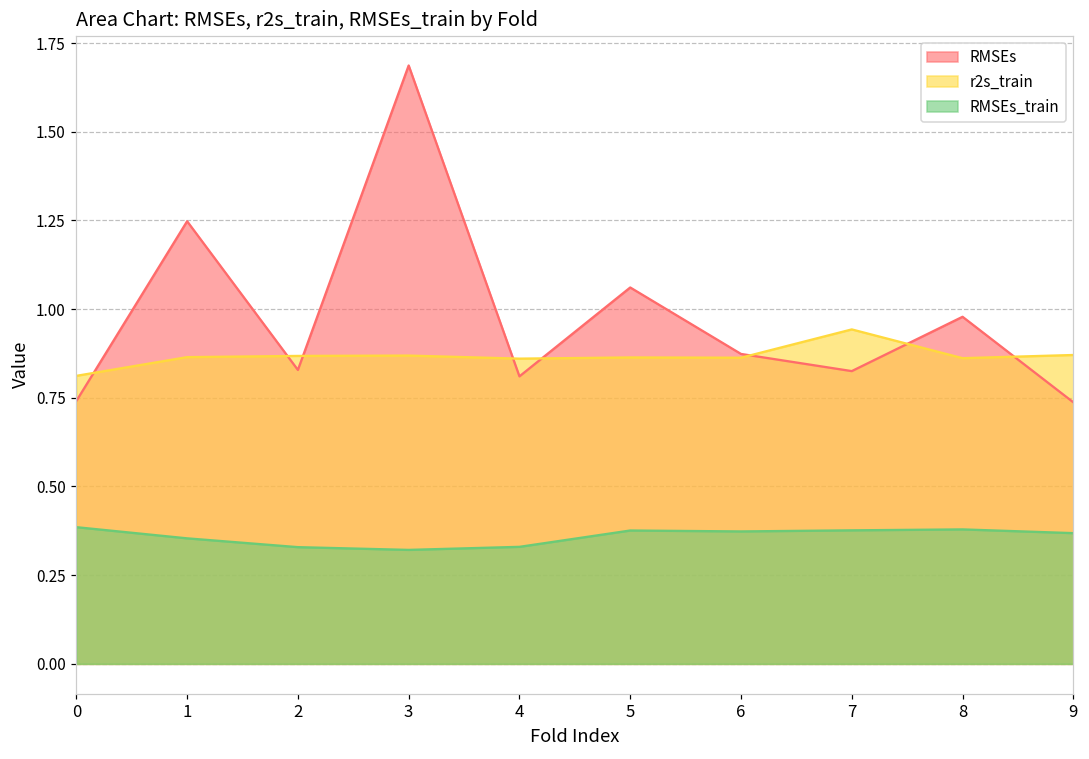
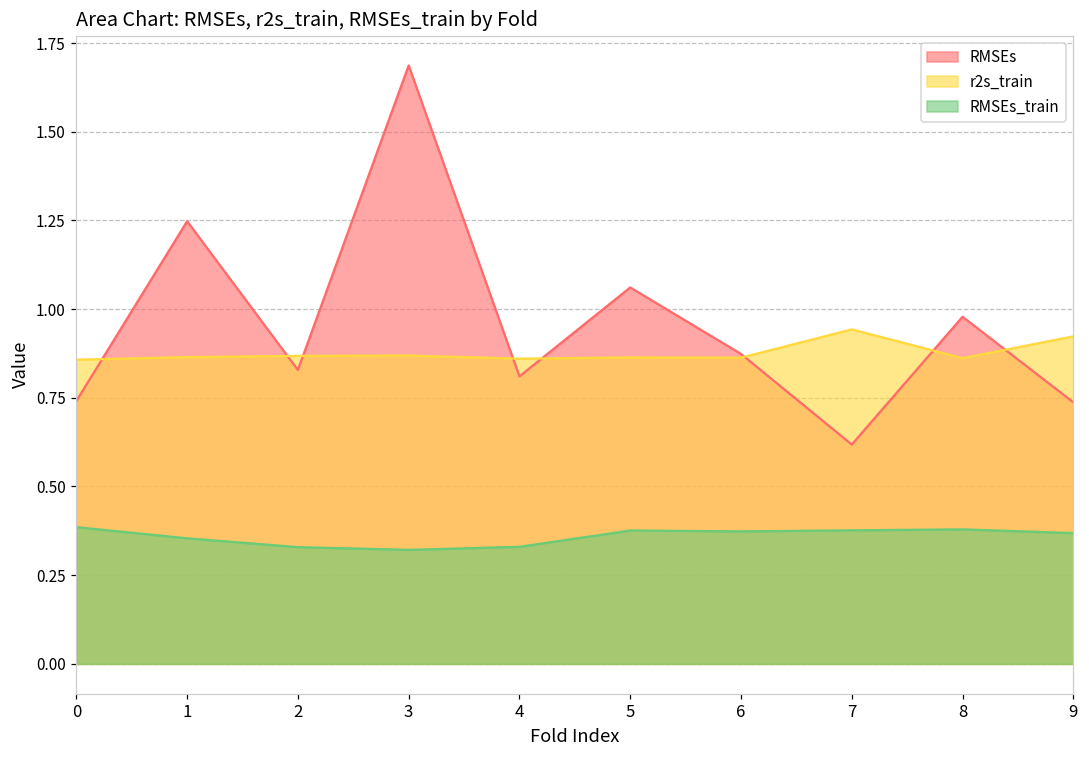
  {
    "RMSEs": {
      "0": 0.74,
      "1": 1.25,
      "2": 0.83,
      "3": 1.69,
      "4": 0.81,
      "5": 1.06,
      "6": 0.87,
-     "7": 0.83,
+     "7": 0.62,
      "8": 0.98,
      "9": 0.74
    },
    "r2s_train": {
-     "0": 0.81,
+     "0": 0.86,
      "1": 0.86,
      "2": 0.87,
      "3": 0.87,
      "4": 0.86,
      "5": 0.86,
      "6": 0.86,
      "7": 0.94,
      "8": 0.86,
-     "9": 0.87
+     "9": 0.92
    },
    "RMSEs_train": {
      "0": 0.39,
      "1": 0.35,
      "2": 0.33,
      "3": 0.32,
      "4": 0.33,
      "5": 0.38,
      "6": 0.37,
      "7": 0.38,
      "8": 0.38,
      "9": 0.37
    }
  }
